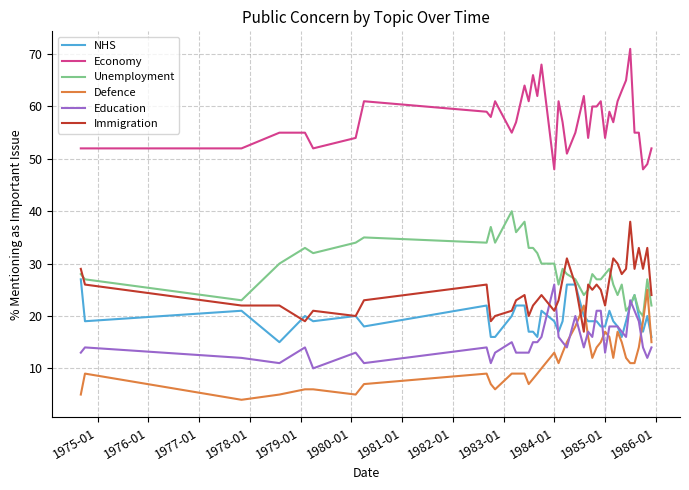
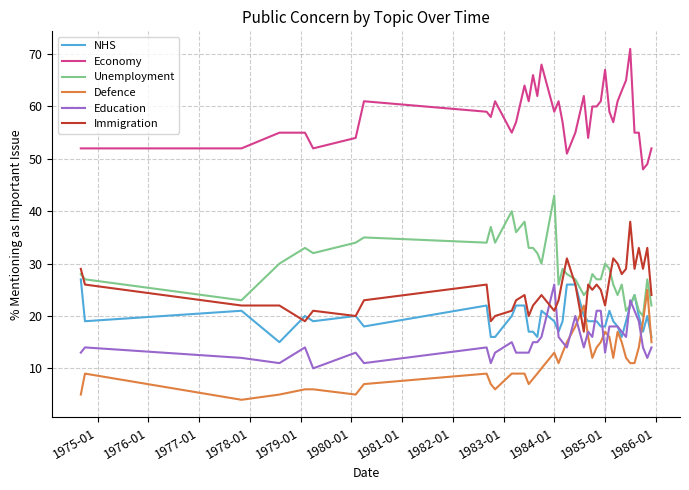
  {
    "NHS": {
      "1984-01": 19,
      "1985-01": 18
    },
    "Economy": {
-     "1984-01": 48,
-     "1985-01": 54
+     "1984-01": 59,
+     "1985-01": 67
    },
    "Unemployment": {
-     "1984-01": 30,
-     "1985-01": 28
+     "1984-01": 43,
+     "1985-01": 30
    },
    "Defence": {
      "1984-01": 13,
      "1985-01": 17
    },
    "Education": {
      "1984-01": 26,
      "1985-01": 13
    },
    "Immigration": {
      "1984-01": 21,
      "1985-01": 22
    }
  }
